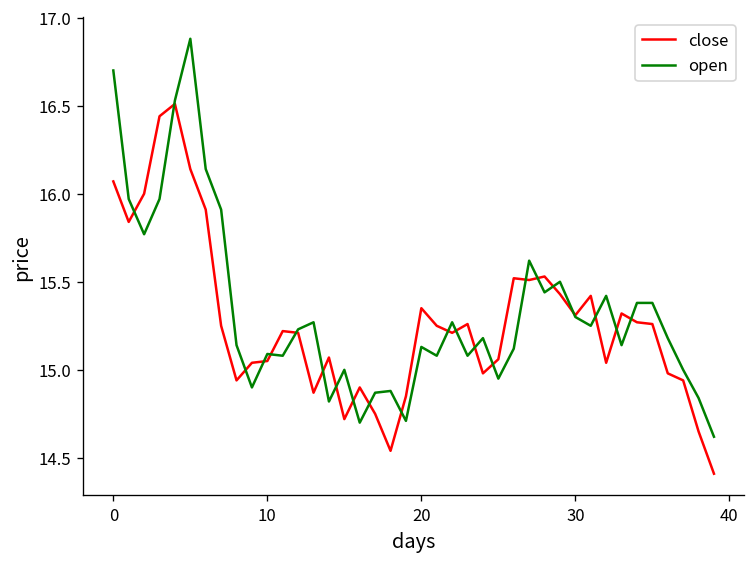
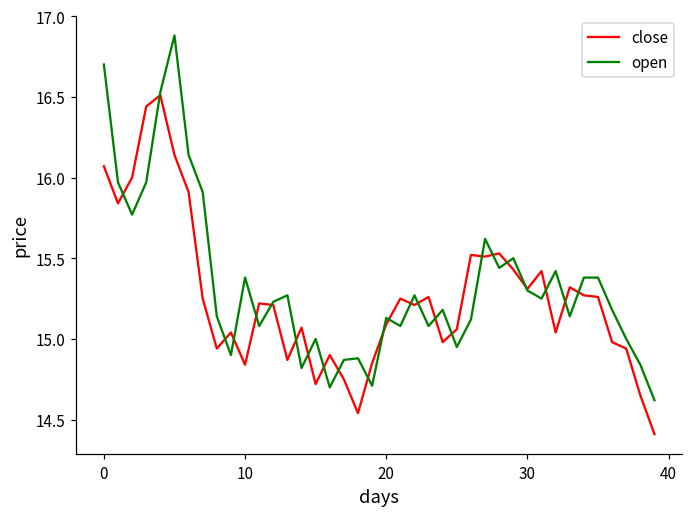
  {
    "close": {
      "0": 16.07,
-     "10": 15.05,
-     "20": 15.35
+     "10": 14.84,
+     "20": 15.09
    },
    "open": {
      "0": 16.70,
-     "10": 15.09,
+     "10": 15.38,
      "20": 15.13
    }
  }
